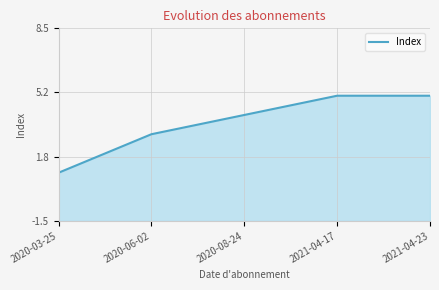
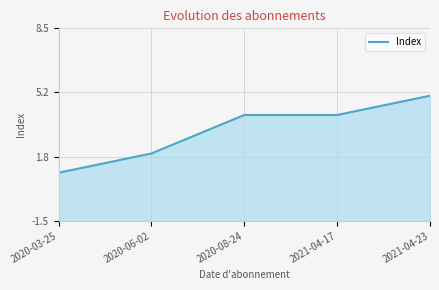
  {
    "2020-03-25": 1,
-   "2020-06-02": 3,
+   "2020-06-02": 2,
    "2020-08-24": 4,
-   "2021-04-17": 5,
+   "2021-04-17": 4,
    "2021-04-23": 5
  }
